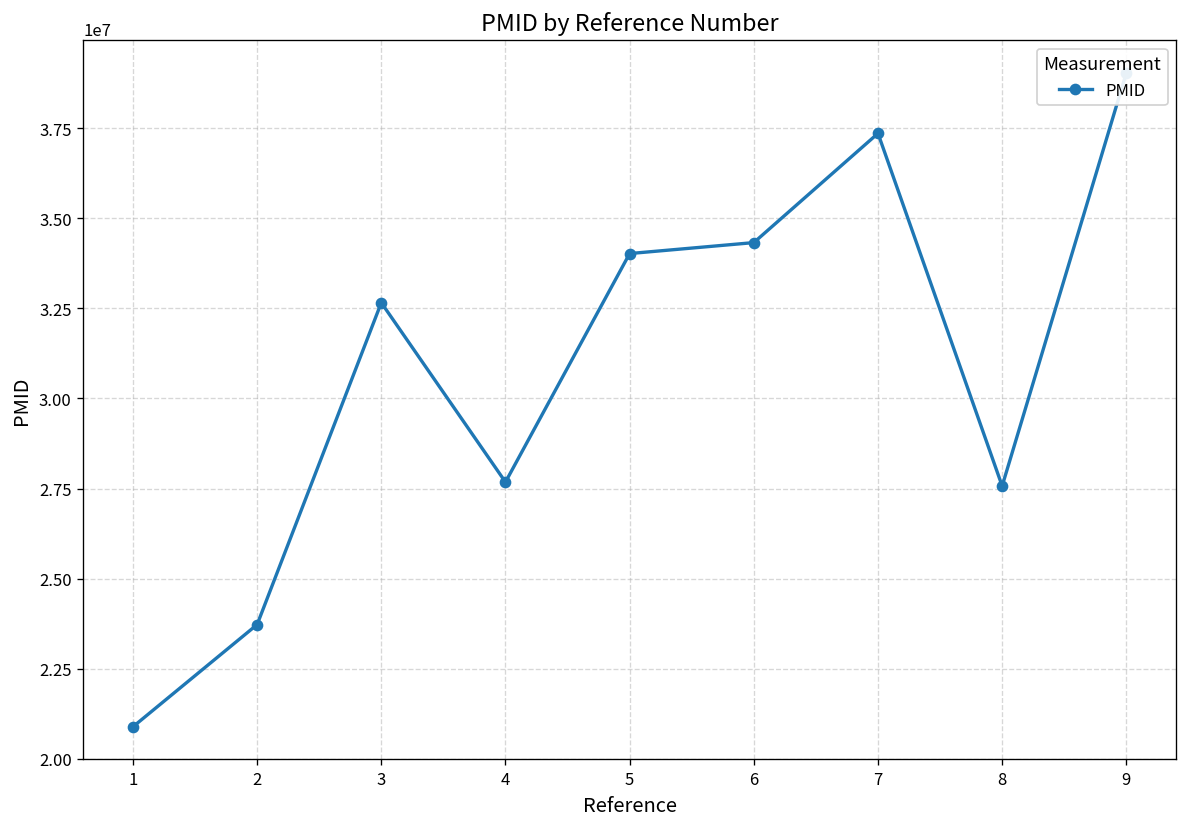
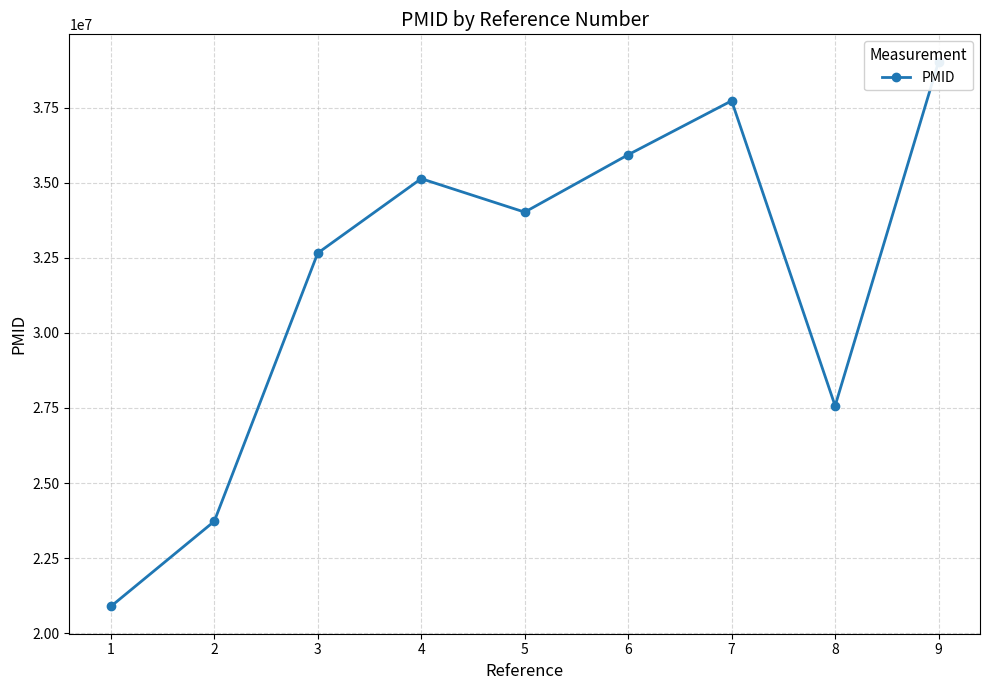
  {
    "1": 20900000,
    "2": 23700000,
    "3": 32700000,
-   "4": 27700000,
+   "4": 35100000,
    "5": 34000000,
-   "6": 34300000,
-   "7": 37400000,
+   "6": 35900000,
+   "7": 37700000,
    "8": 27600000
  }
